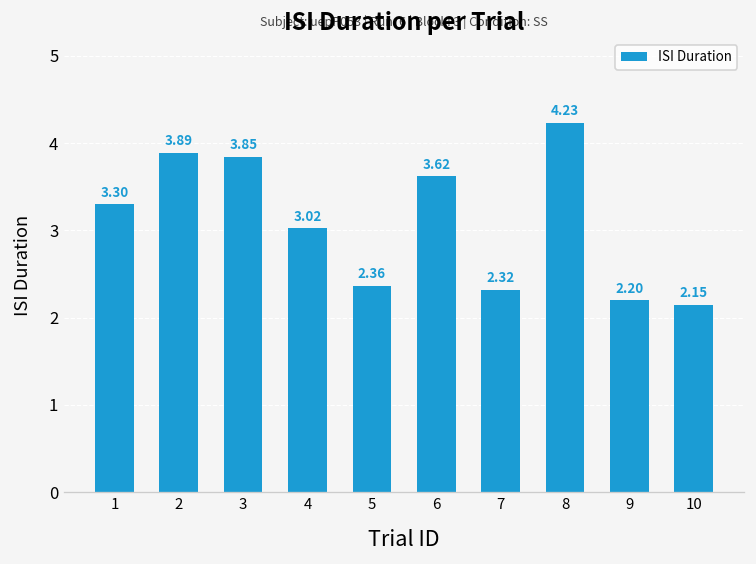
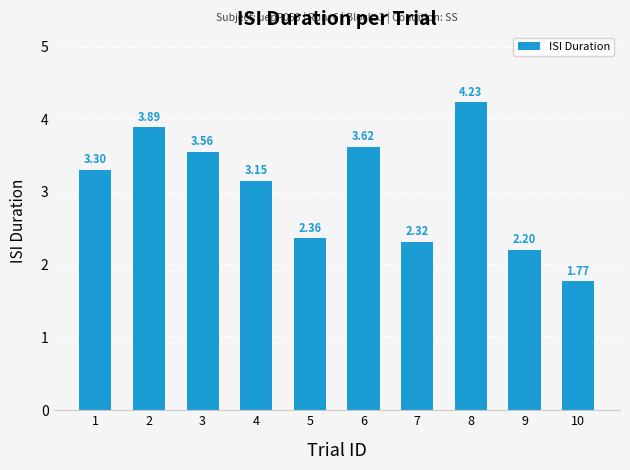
  {
    "1": 3.30,
    "2": 3.89,
-   "3": 3.85,
-   "4": 3.02,
+   "3": 3.56,
+   "4": 3.15,
    "5": 2.36,
    "6": 3.62,
    "7": 2.32,
    "8": 4.23,
    "9": 2.20,
-   "10": 2.15
+   "10": 1.77
  }
